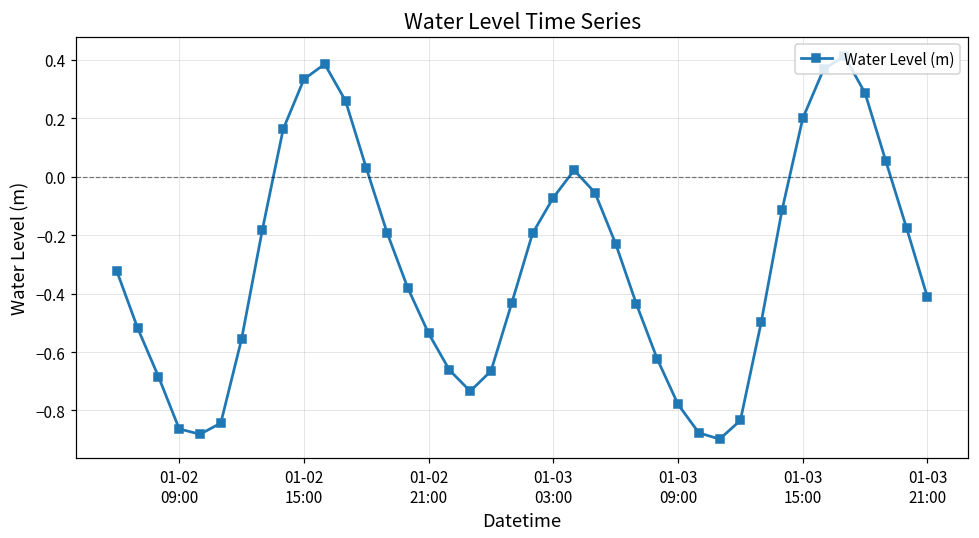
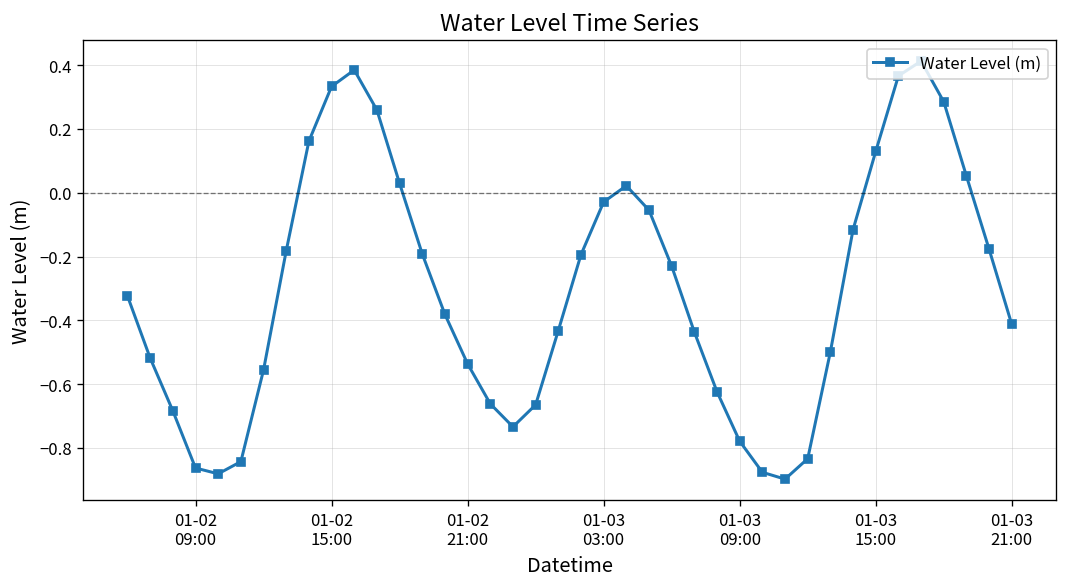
  {
    "01-02 09:00": -0.86,
    "01-02 15:00": 0.33,
    "01-02 21:00": -0.54,
-   "01-03 03:00": -0.07,
+   "01-03 03:00": -0.03,
    "01-03 09:00": -0.78,
-   "01-03 15:00": 0.20,
+   "01-03 15:00": 0.13,
    "01-03 21:00": -0.41
  }
